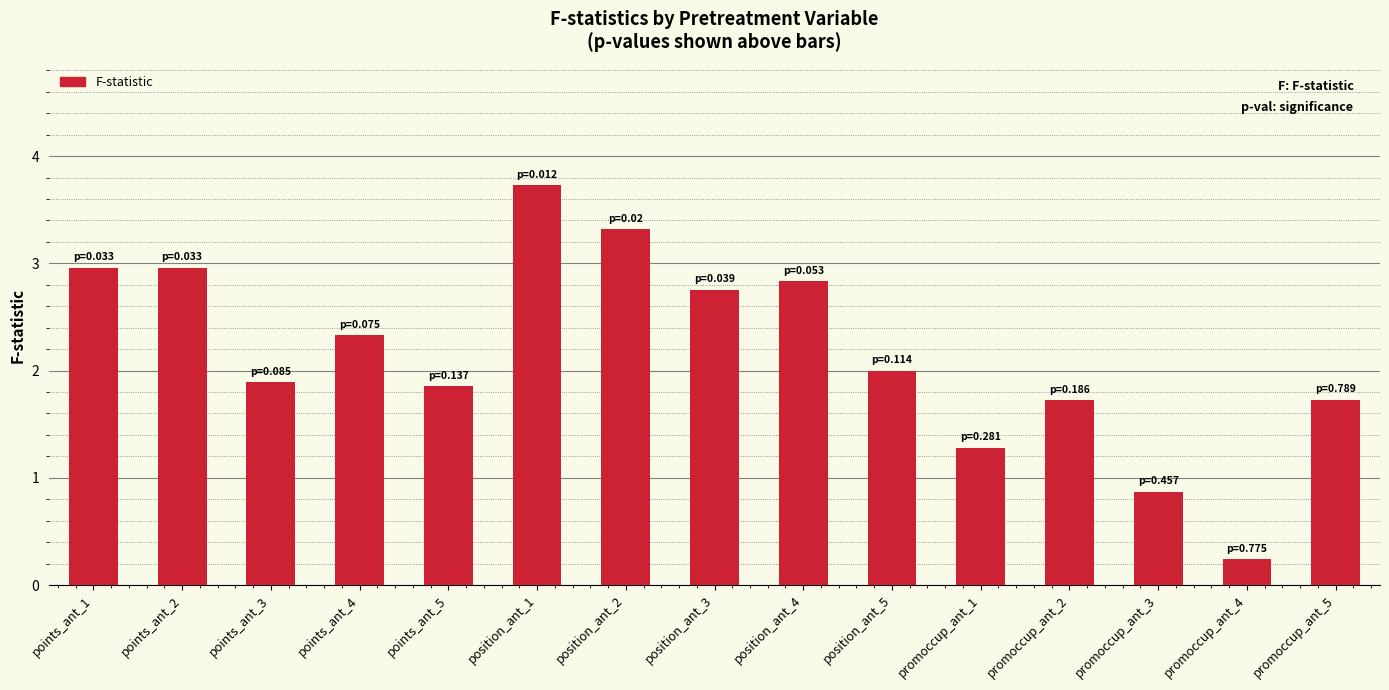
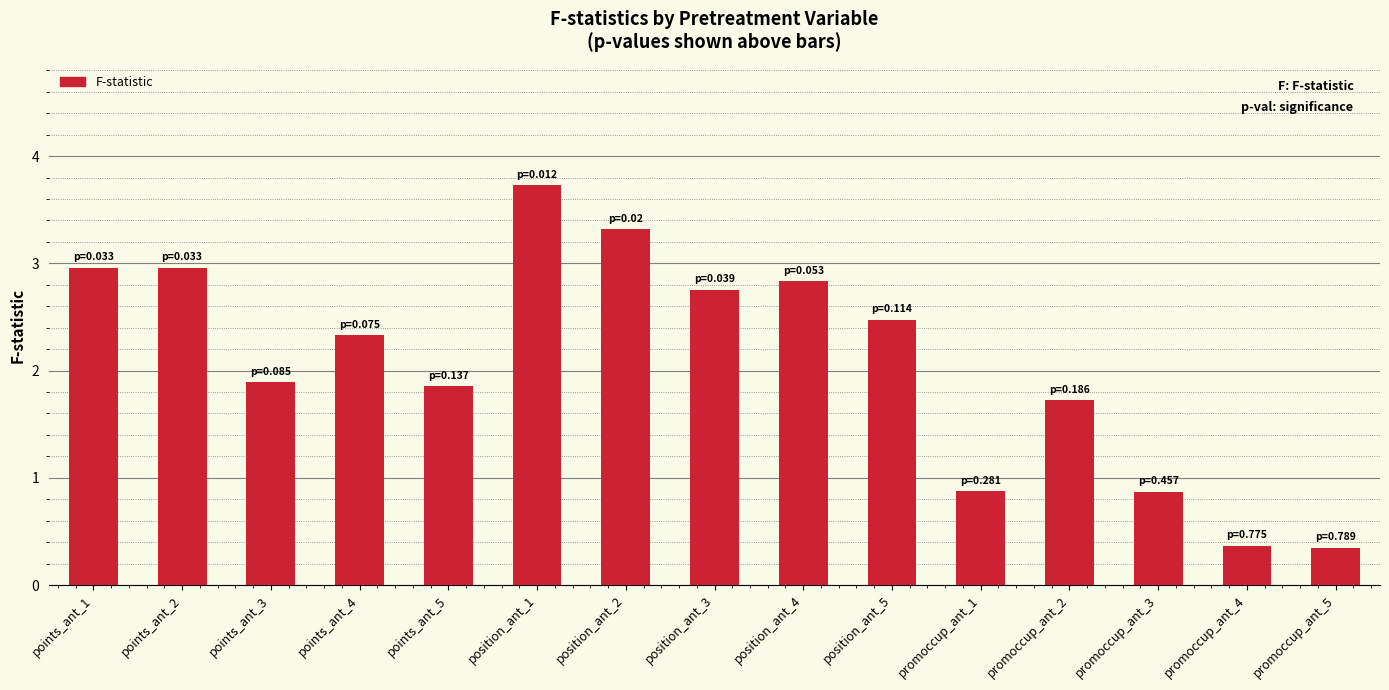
  {
-   "position_ant_5": 2.00,
-   "promoccup_ant_1": 1.28,
-   "promoccup_ant_4": 0.24,
-   "promoccup_ant_5": 1.73
+   "position_ant_5": 2.47,
+   "promoccup_ant_1": 0.88,
+   "promoccup_ant_4": 0.37,
+   "promoccup_ant_5": 0.35
  }
